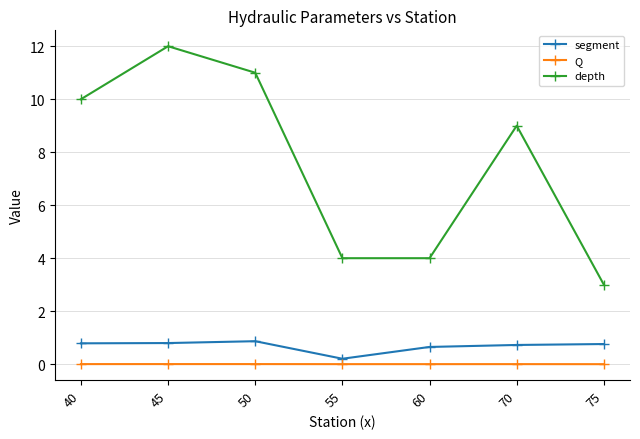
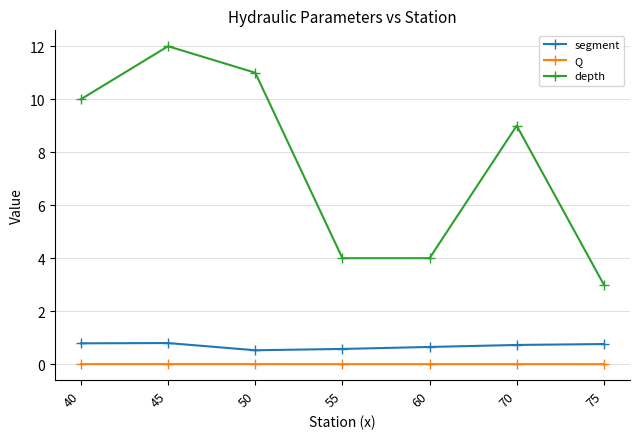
  {
    "segment": {
      "40": 0.8,
      "45": 0.8,
-     "50": 0.9,
-     "55": 0.2,
+     "50": 0.5,
+     "55": 0.6,
      "60": 0.7,
      "70": 0.7,
      "75": 0.8
    },
    "Q": {
      "40": 0.0,
      "45": 0.0,
      "50": 0.0,
      "55": 0.0,
      "60": 0.0,
      "70": 0.0,
      "75": 0.0
    },
    "depth": {
      "40": 10.0,
      "45": 12.0,
      "50": 11.0,
      "55": 4.0,
      "60": 4.0,
      "70": 9.0,
      "75": 3.0
    }
  }
